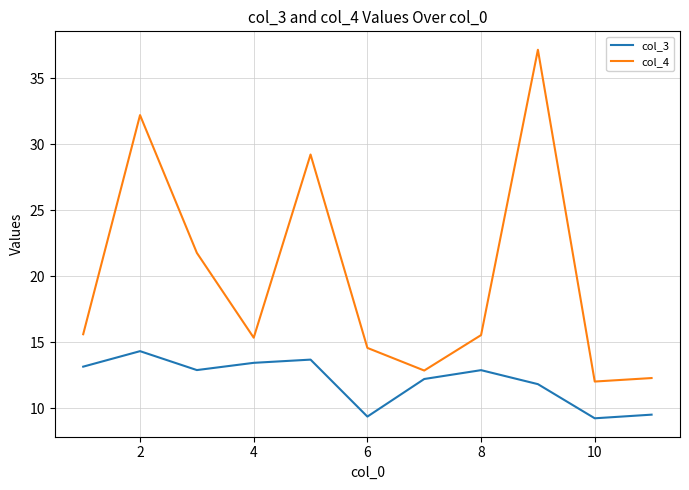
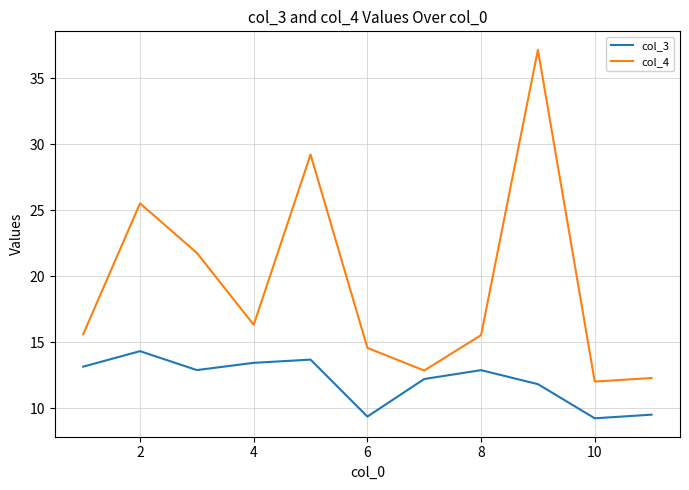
  {
    "col_3": {
      "2": 14.3,
      "4": 13.4,
      "6": 9.4,
      "8": 12.9,
      "10": 9.2
    },
    "col_4": {
-     "2": 32.2,
-     "4": 15.3,
+     "2": 25.5,
+     "4": 16.3,
      "6": 14.6,
      "8": 15.5,
      "10": 12.0
    }
  }
